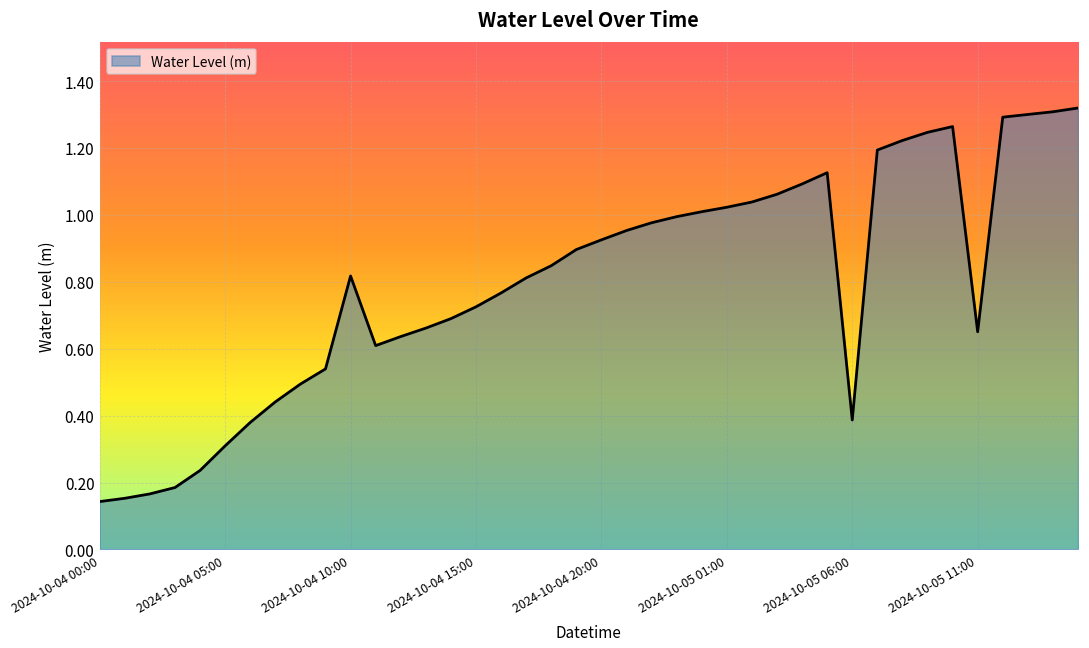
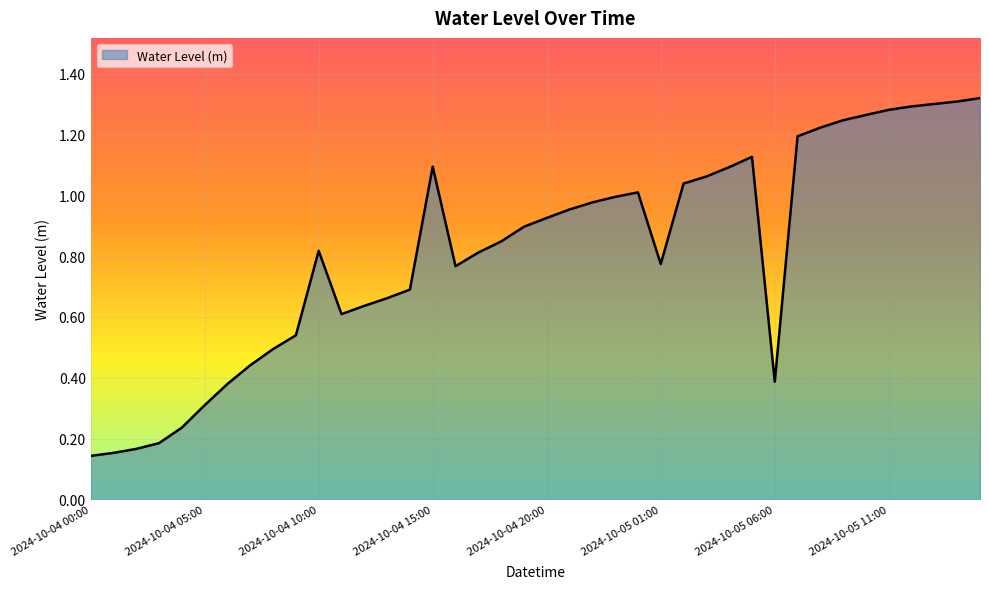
  {
    "2024-10-04 00:00": 0.14,
    "2024-10-04 05:00": 0.31,
    "2024-10-04 10:00": 0.82,
-   "2024-10-04 15:00": 0.73,
+   "2024-10-04 15:00": 1.09,
    "2024-10-04 20:00": 0.93,
-   "2024-10-05 01:00": 1.02,
+   "2024-10-05 01:00": 0.77,
    "2024-10-05 06:00": 0.39,
-   "2024-10-05 11:00": 0.65
+   "2024-10-05 11:00": 1.28
  }
